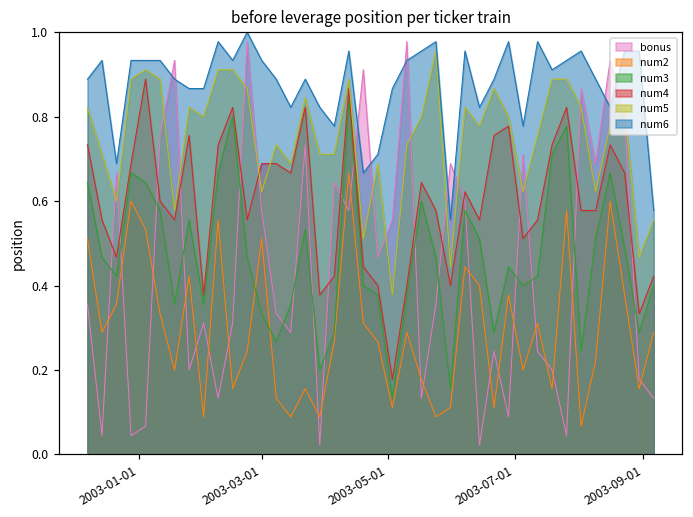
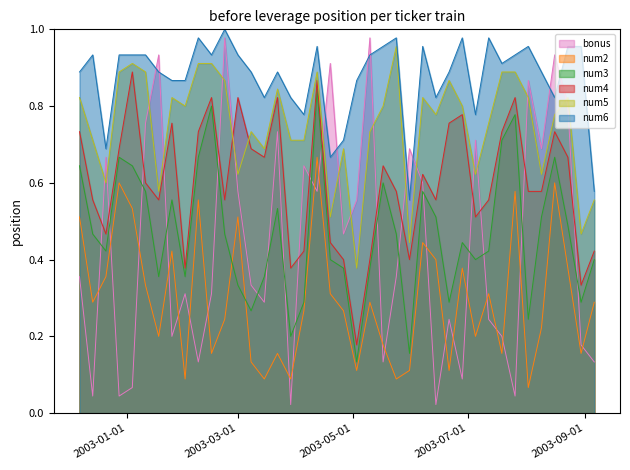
  {
    "bonus": {
      "2003-03-01": 0.58
    },
    "num2": {
      "2003-03-01": 0.51
    },
    "num3": {
      "2003-03-01": 0.33
    },
    "num4": {
-     "2003-03-01": 0.69
+     "2003-03-01": 0.82
    },
    "num5": {
      "2003-03-01": 0.62
    },
    "num6": {
      "2003-03-01": 0.93
    }
  }
